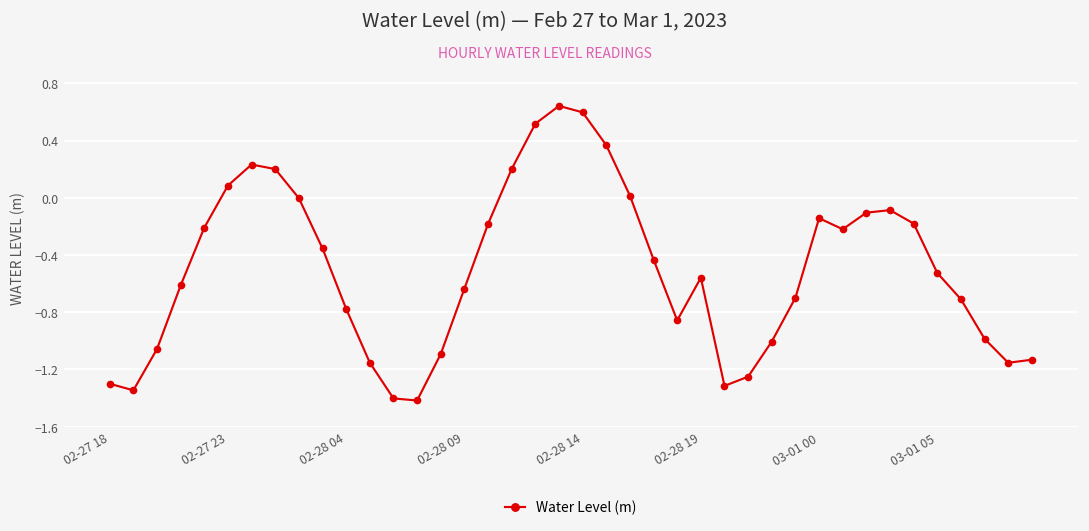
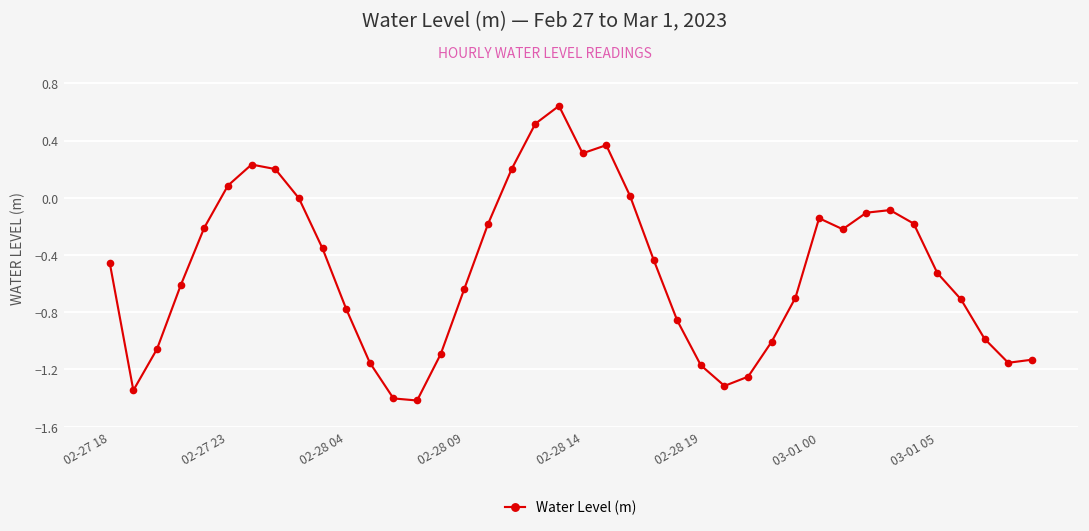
  {
-   "02-27 18": -1.30,
+   "02-27 18": -0.45,
    "02-27 23": 0.09,
    "02-28 04": -0.78,
    "02-28 09": -0.63,
-   "02-28 14": 0.60,
-   "02-28 19": -0.56,
+   "02-28 14": 0.31,
+   "02-28 19": -1.17,
    "03-01 00": -0.14,
    "03-01 05": -0.53
  }
